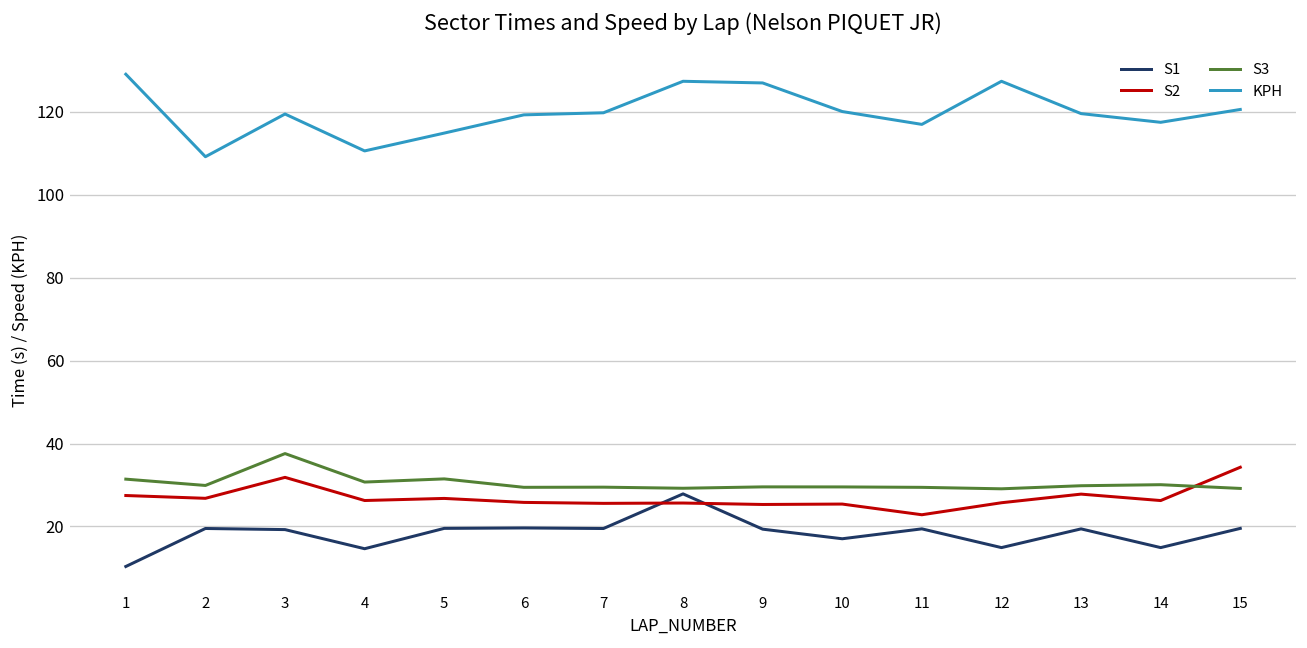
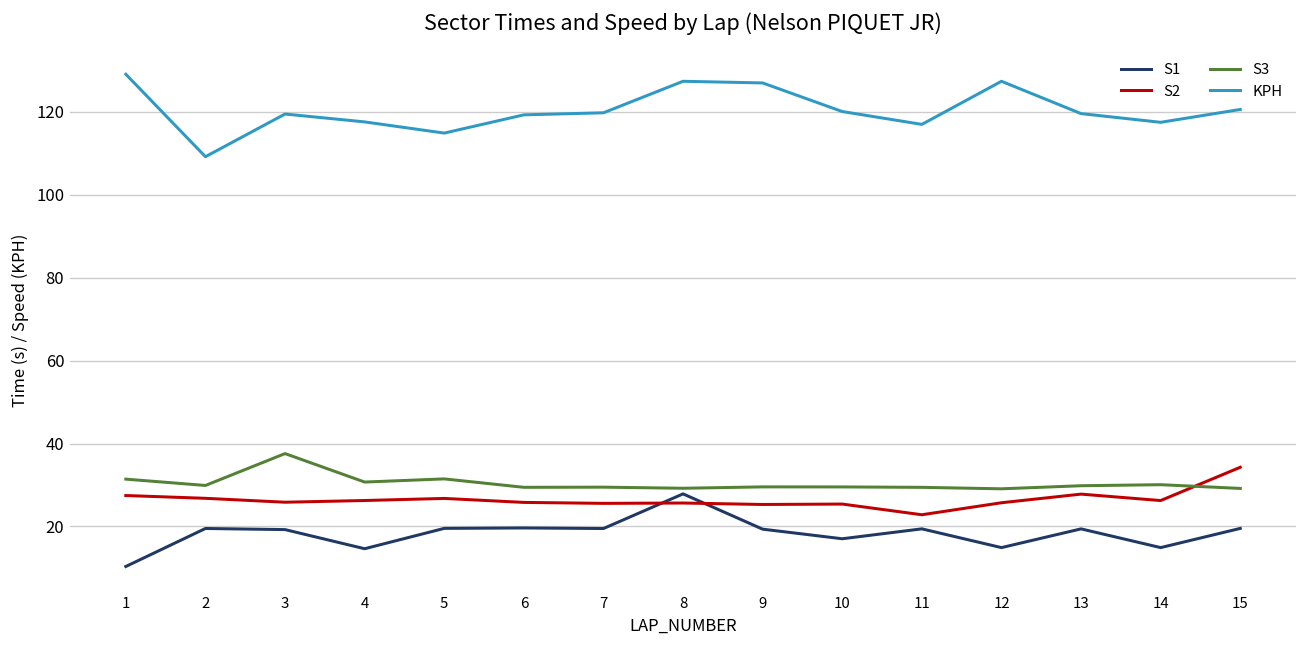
  {
    "S1": {
      "1": 10,
      "2": 19,
      "3": 19,
      "4": 15,
      "5": 20,
      "6": 20,
      "7": 19,
      "8": 28,
      "9": 19,
      "10": 17,
      "11": 19,
      "12": 15,
      "13": 19,
      "14": 15,
      "15": 20
    },
    "S2": {
      "1": 27,
      "2": 27,
-     "3": 32,
+     "3": 26,
      "4": 26,
      "5": 27,
      "6": 26,
      "7": 26,
      "8": 26,
      "9": 25,
      "10": 25,
      "11": 23,
      "12": 26,
      "13": 28,
      "14": 26,
      "15": 34
    },
    "S3": {
      "1": 31,
      "2": 30,
      "3": 38,
      "4": 31,
      "5": 31,
      "6": 29,
      "7": 29,
      "8": 29,
      "9": 30,
      "10": 30,
      "11": 29,
      "12": 29,
      "13": 30,
      "14": 30,
      "15": 29
    },
    "KPH": {
      "1": 129,
      "2": 109,
      "3": 120,
-     "4": 111,
+     "4": 118,
      "5": 115,
      "6": 119,
      "7": 120,
      "8": 127,
      "9": 127,
      "10": 120,
      "11": 117,
      "12": 127,
      "13": 120,
      "14": 118,
      "15": 121
    }
  }
